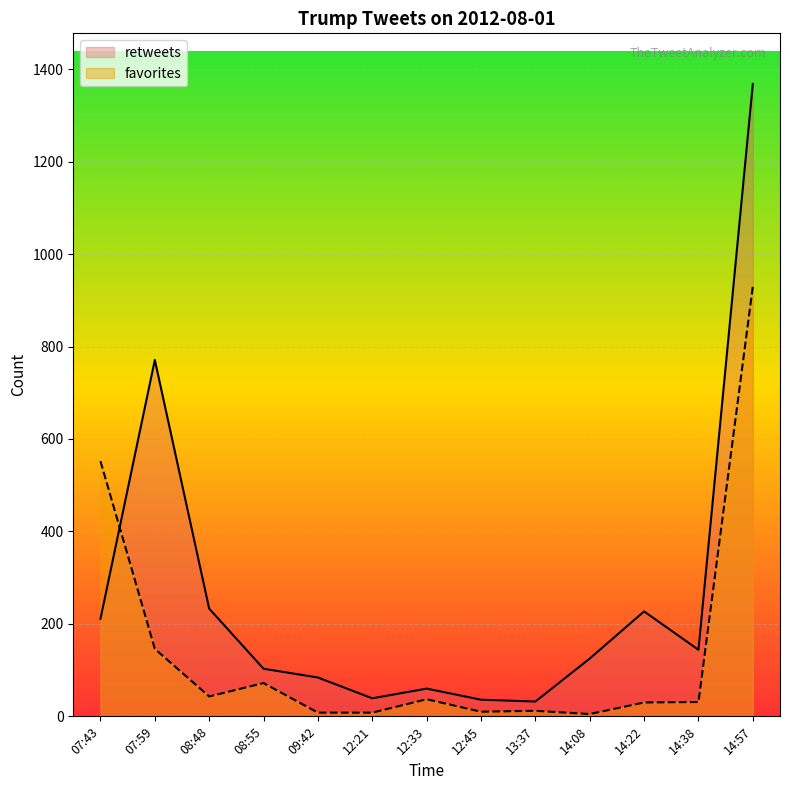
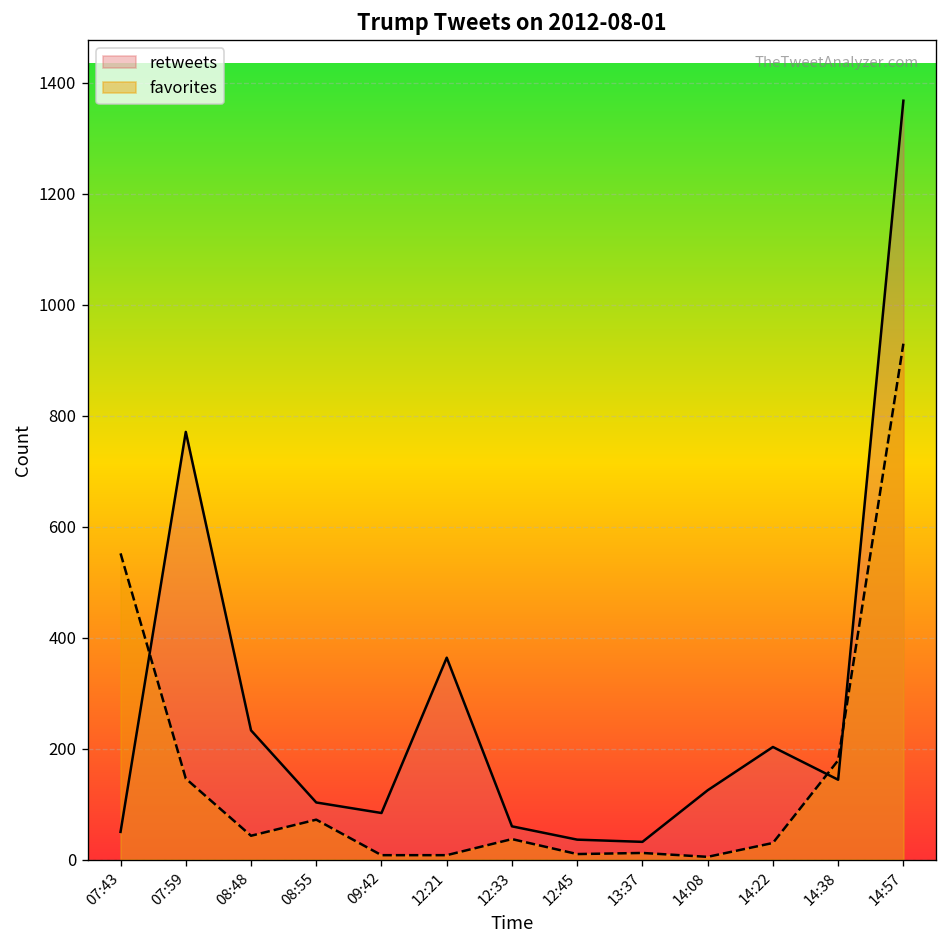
  {
    "retweets": {
-     "07:43": 210,
+     "07:43": 50,
      "07:59": 770,
      "08:48": 230,
      "08:55": 100,
      "09:42": 80,
-     "12:21": 40,
+     "12:21": 360,
      "12:33": 60,
      "12:45": 40,
      "13:37": 30,
      "14:08": 130,
-     "14:22": 230,
+     "14:22": 200,
      "14:38": 140,
      "14:57": 1370
    },
    "favorites": {
      "07:43": 550,
      "07:59": 150,
      "08:48": 40,
      "08:55": 70,
      "09:42": 10,
      "12:21": 10,
      "12:33": 40,
      "12:45": 10,
      "13:37": 10,
      "14:08": 10,
      "14:22": 30,
-     "14:38": 30,
+     "14:38": 180,
      "14:57": 930
    }
  }
